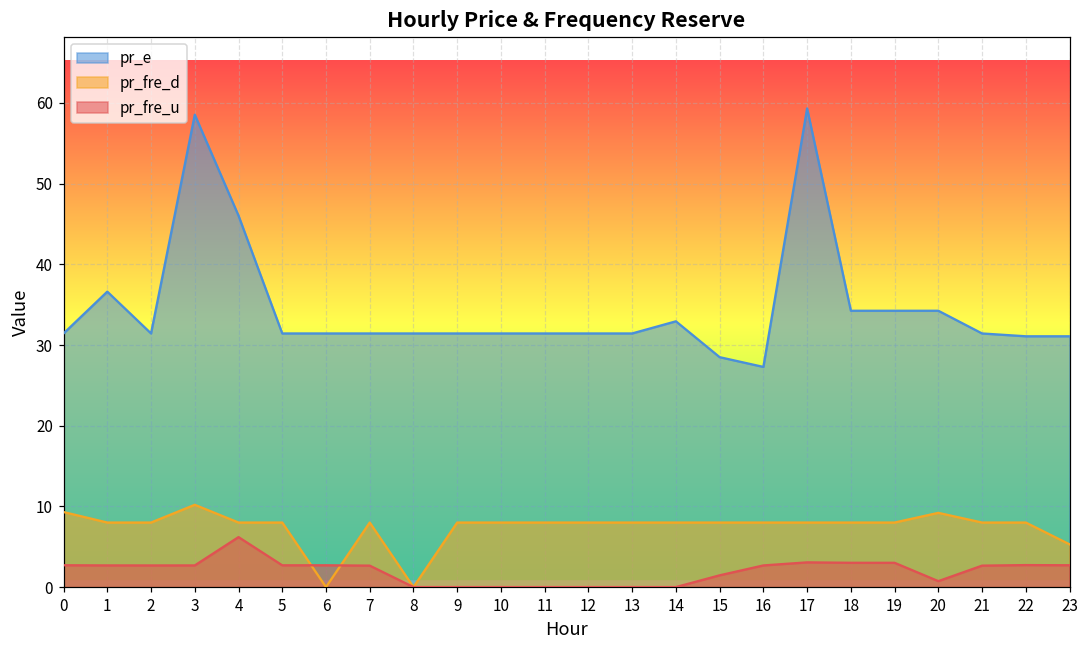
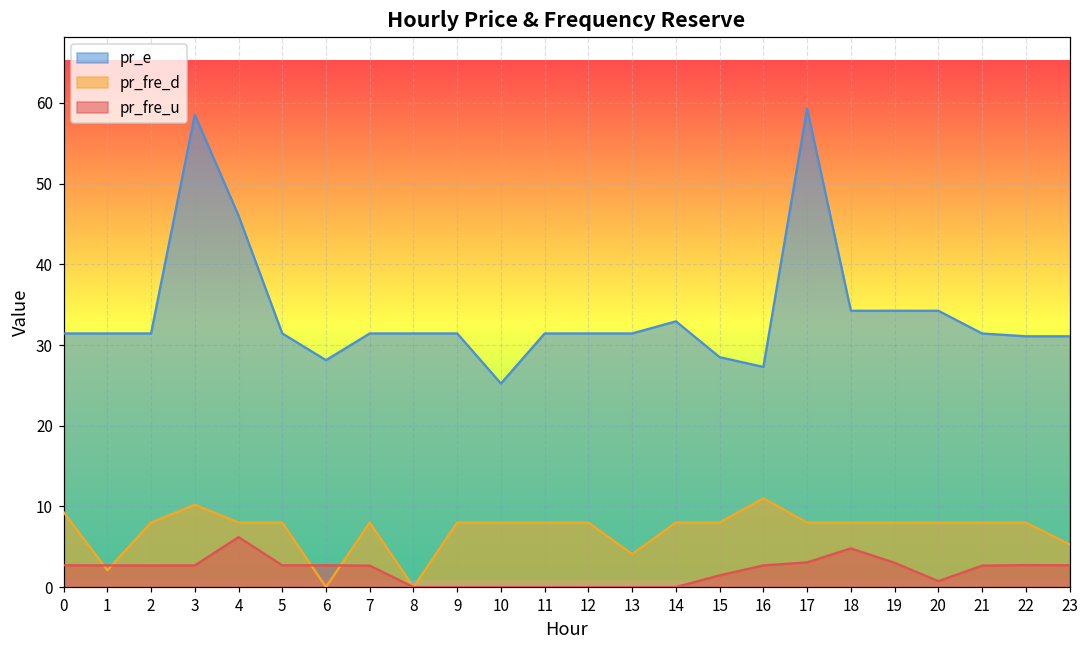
  {
    "pr_e": {
      "0": 31,
-     "1": 37,
+     "1": 31,
      "2": 31,
      "3": 59,
      "4": 46,
      "5": 31,
-     "6": 31,
+     "6": 28,
      "7": 31,
      "8": 31,
      "9": 31,
-     "10": 31,
+     "10": 25,
      "11": 31,
      "12": 31,
      "13": 31,
      "14": 33,
      "15": 28,
      "16": 27,
      "17": 59,
      "18": 34,
      "19": 34,
      "20": 34,
      "21": 31,
      "22": 31,
      "23": 31
    },
    "pr_fre_d": {
      "0": 9,
-     "1": 8,
+     "1": 2,
      "2": 8,
      "3": 10,
      "4": 8,
      "5": 8,
      "7": 8,
      "9": 8,
      "10": 8,
      "11": 8,
      "12": 8,
-     "13": 8,
+     "13": 4,
      "14": 8,
      "15": 8,
-     "16": 8,
+     "16": 11,
      "17": 8,
      "18": 8,
      "19": 8,
-     "20": 9,
+     "20": 8,
      "21": 8,
      "22": 8,
      "23": 5
    },
    "pr_fre_u": {
      "0": 3,
      "1": 3,
      "2": 3,
      "3": 3,
      "4": 6,
      "5": 3,
      "6": 3,
      "7": 3,
      "15": 1,
      "16": 3,
      "17": 3,
-     "18": 3,
+     "18": 5,
      "19": 3,
      "21": 3,
      "22": 3,
      "23": 3
    }
  }
